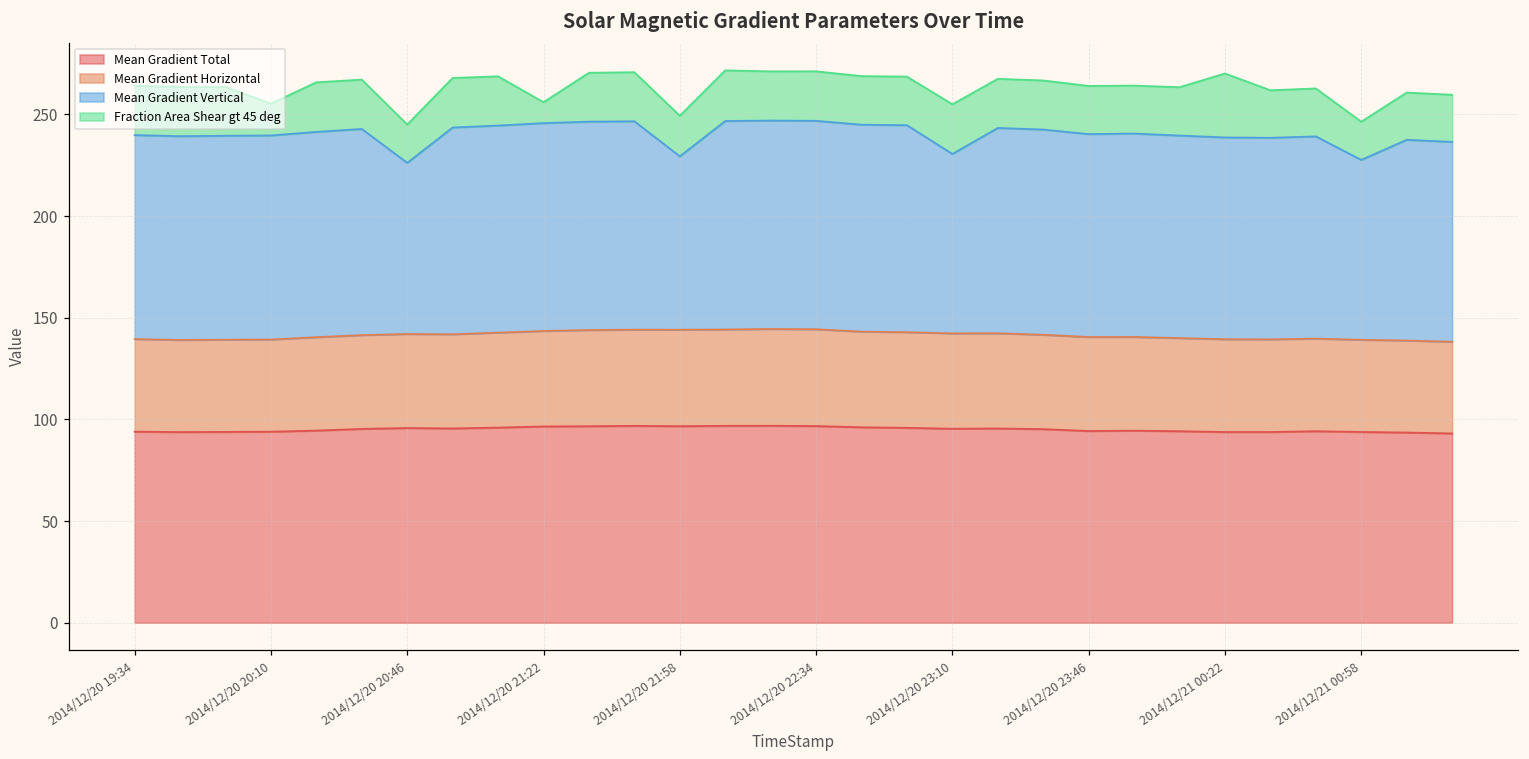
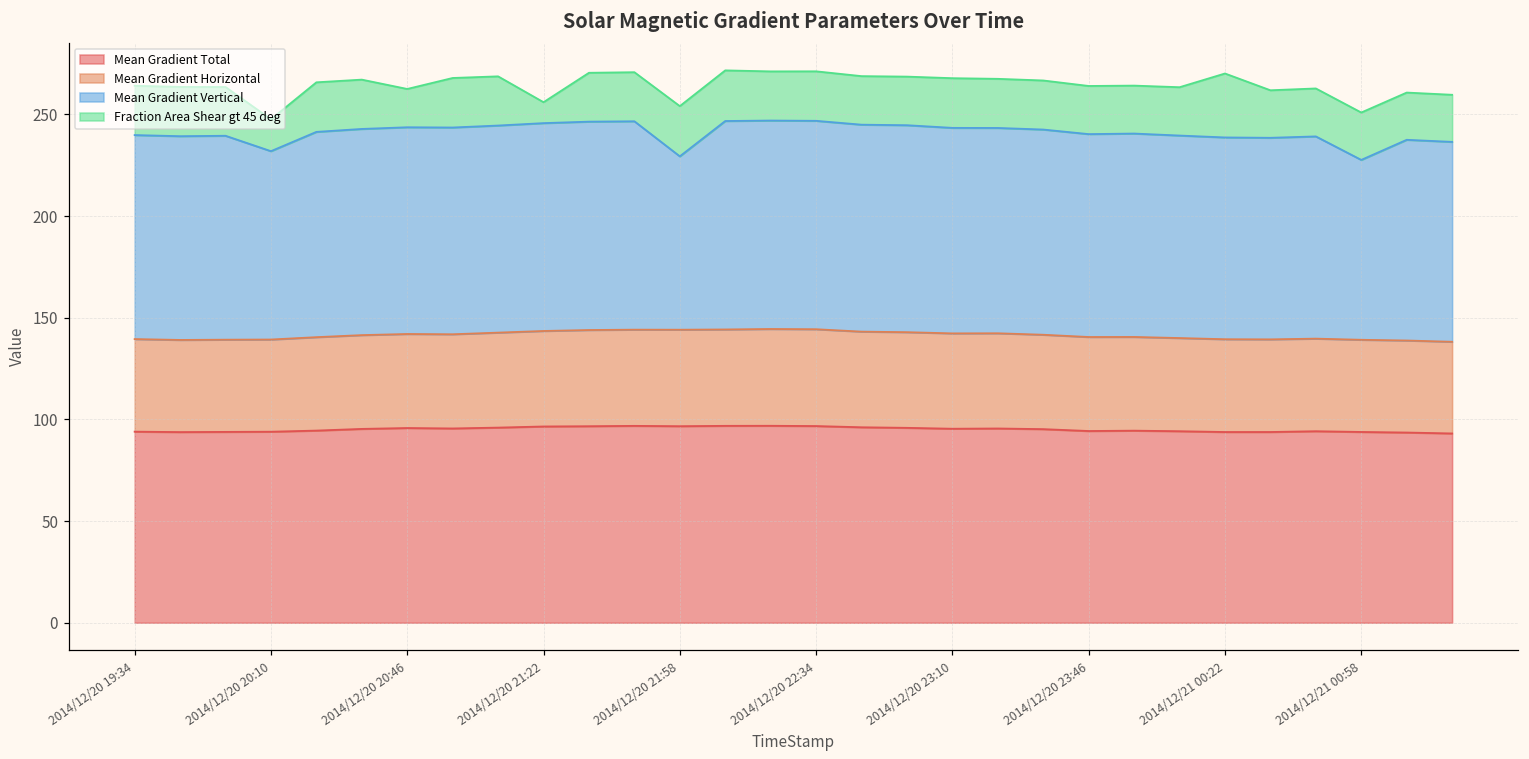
  {
    "Mean Gradient Vertical": {
      "2014/12/20 19:34": 100,
-     "2014/12/20 20:10": 100,
-     "2014/12/20 20:46": 84,
+     "2014/12/20 20:10": 93,
+     "2014/12/20 20:46": 102,
      "2014/12/20 21:22": 102,
      "2014/12/20 21:58": 85,
      "2014/12/20 22:34": 102,
-     "2014/12/20 23:10": 88,
+     "2014/12/20 23:10": 101,
      "2014/12/20 23:46": 100,
      "2014/12/21 00:22": 99,
      "2014/12/21 00:58": 88
    },
    "Fraction Area Shear gt 45 deg": {
      "2014/12/20 20:46": 19,
      "2014/12/20 21:22": 10,
-     "2014/12/20 21:58": 20,
+     "2014/12/20 21:58": 25,
      "2014/12/20 22:34": 24,
      "2014/12/20 23:10": 24,
      "2014/12/20 23:46": 24,
      "2014/12/21 00:22": 31,
-     "2014/12/21 00:58": 19
+     "2014/12/21 00:58": 23
    }
  }
